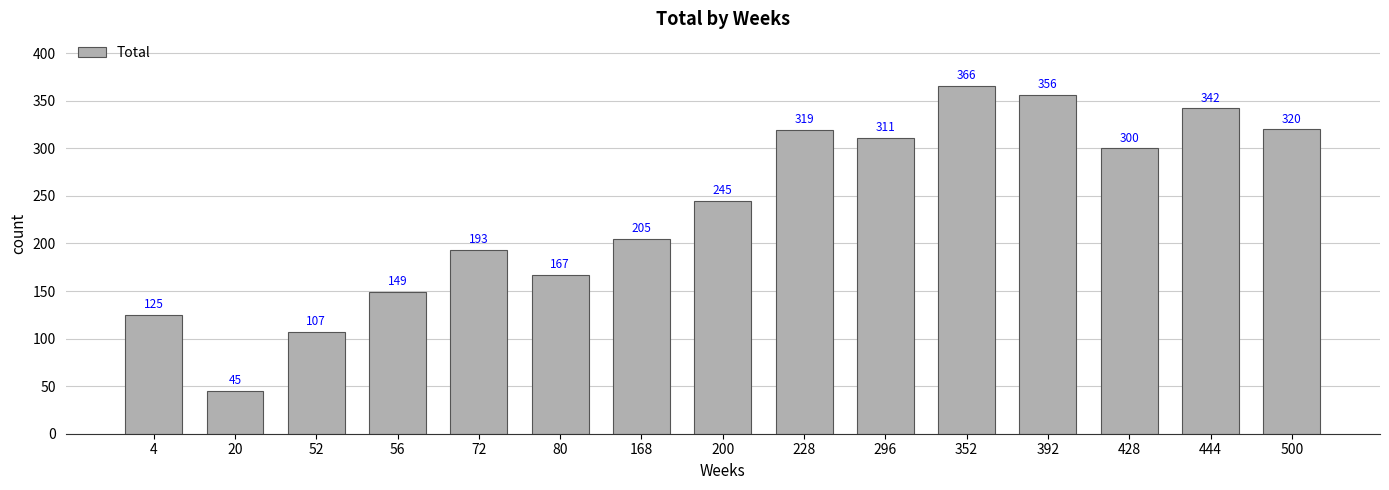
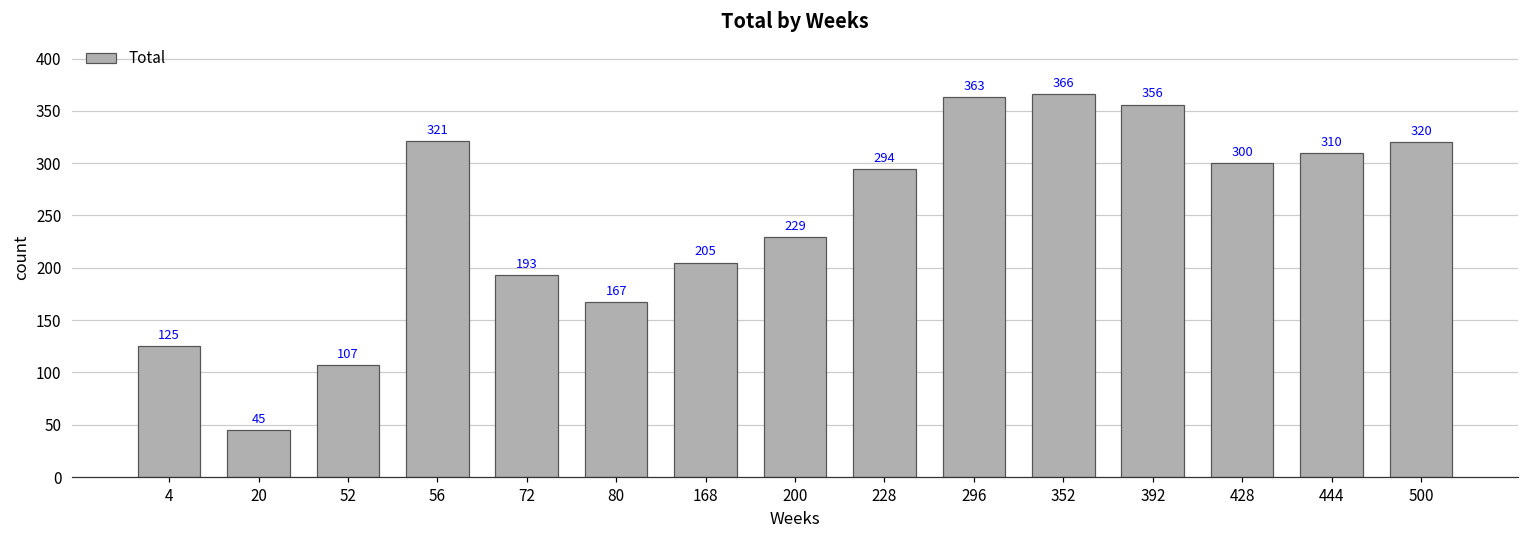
  {
    "4": 125,
    "20": 45,
    "52": 107,
-   "56": 149,
+   "56": 321,
    "72": 193,
    "80": 167,
    "168": 205,
-   "200": 245,
-   "228": 319,
-   "296": 311,
+   "200": 229,
+   "228": 294,
+   "296": 363,
    "352": 366,
    "392": 356,
    "428": 300,
-   "444": 342,
+   "444": 310,
    "500": 320
  }
